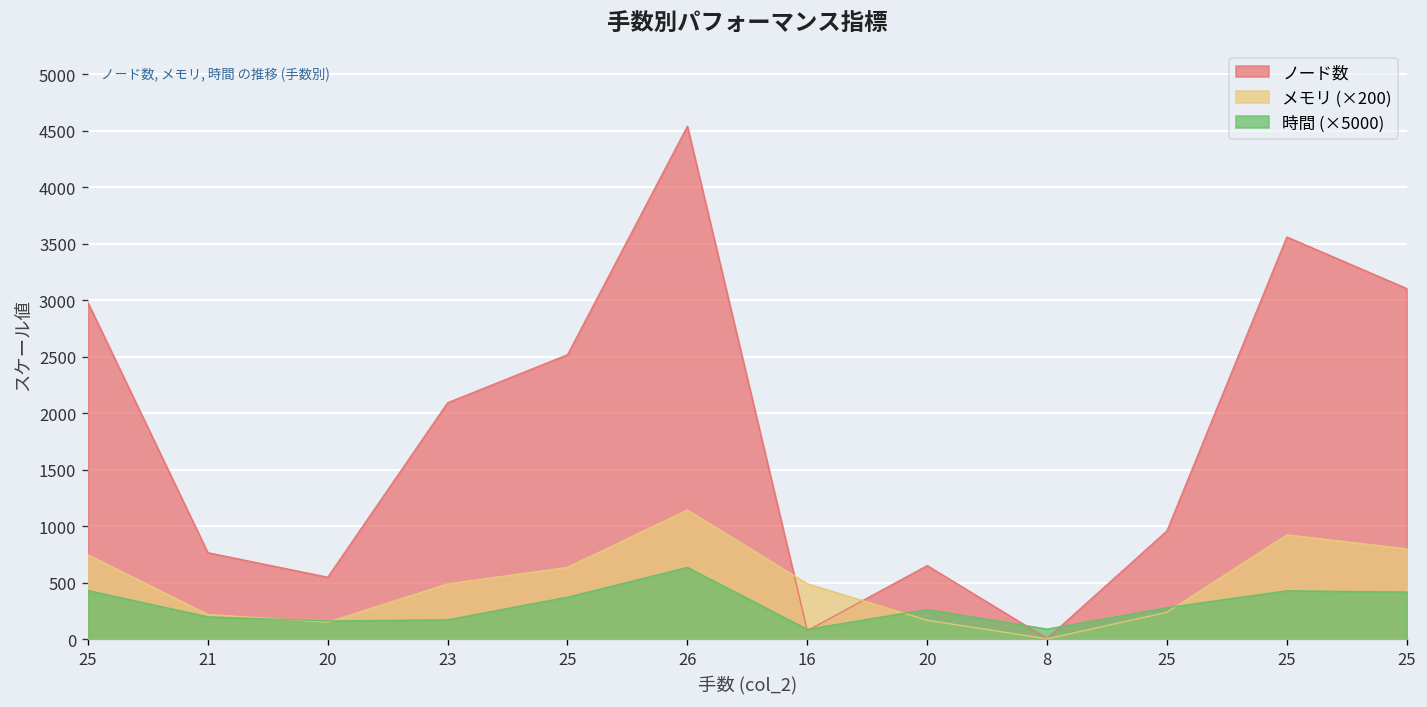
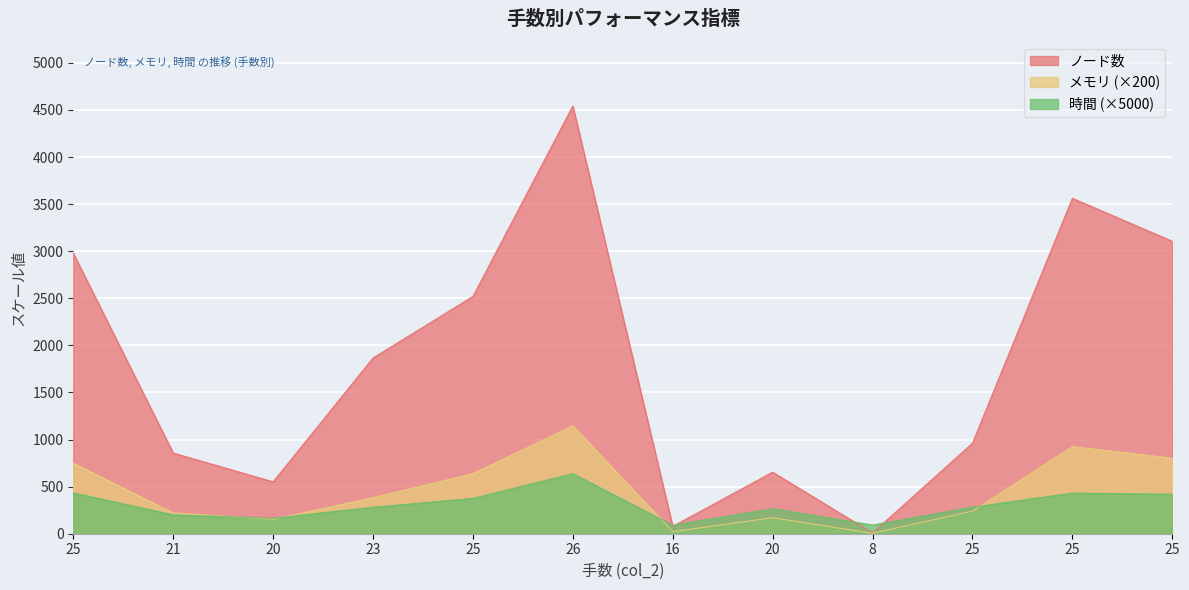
  {
    "ノード数": {
-     "21": 800,
-     "23": 2100,
+     "21": 900,
+     "23": 1900,
      "26": 4500
    },
    "メモリ (×200)": {
-     "23": 500,
+     "23": 400,
      "26": 1100,
-     "16": 500
+     "16": 0
    },
    "時間 (×5000)": {
-     "23": 200,
+     "23": 300,
      "26": 600,
      "8": 100
    }
  }
